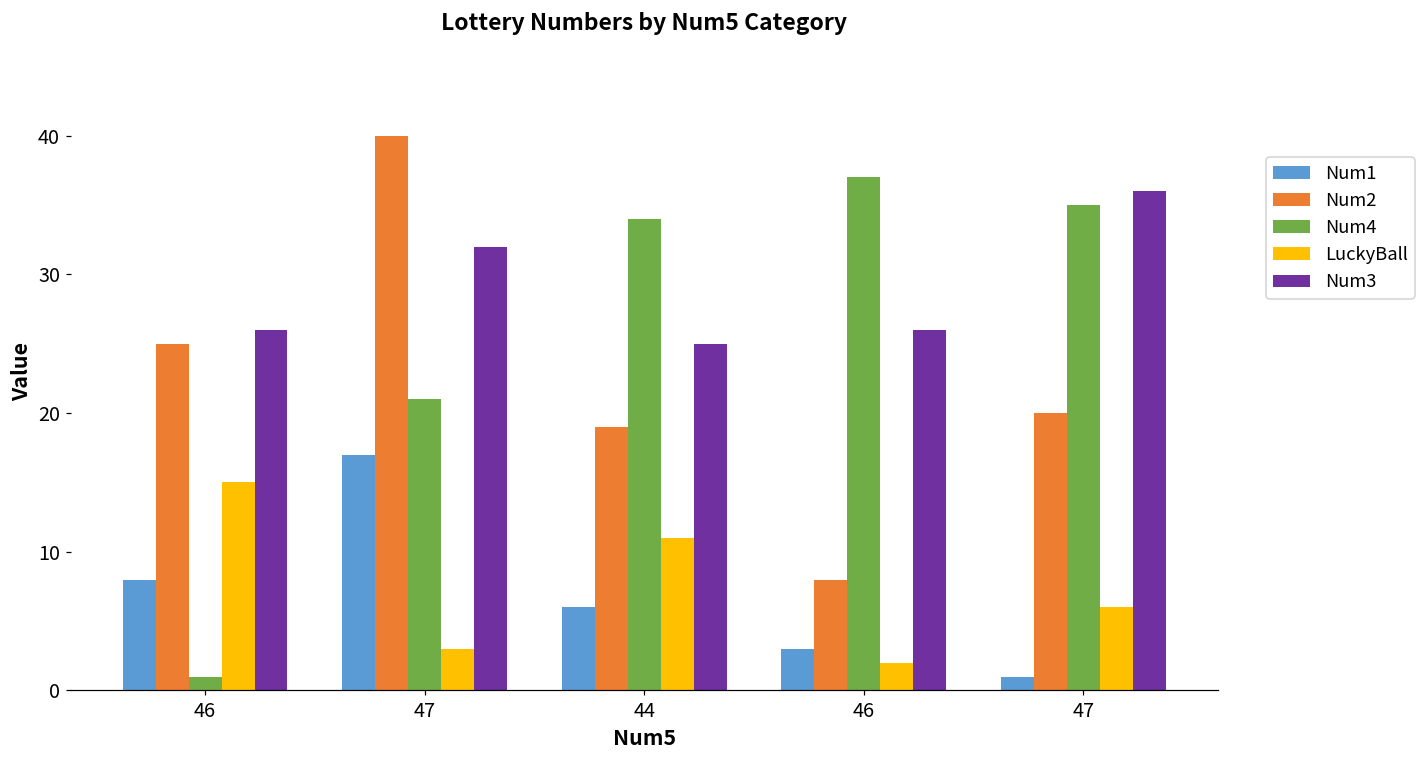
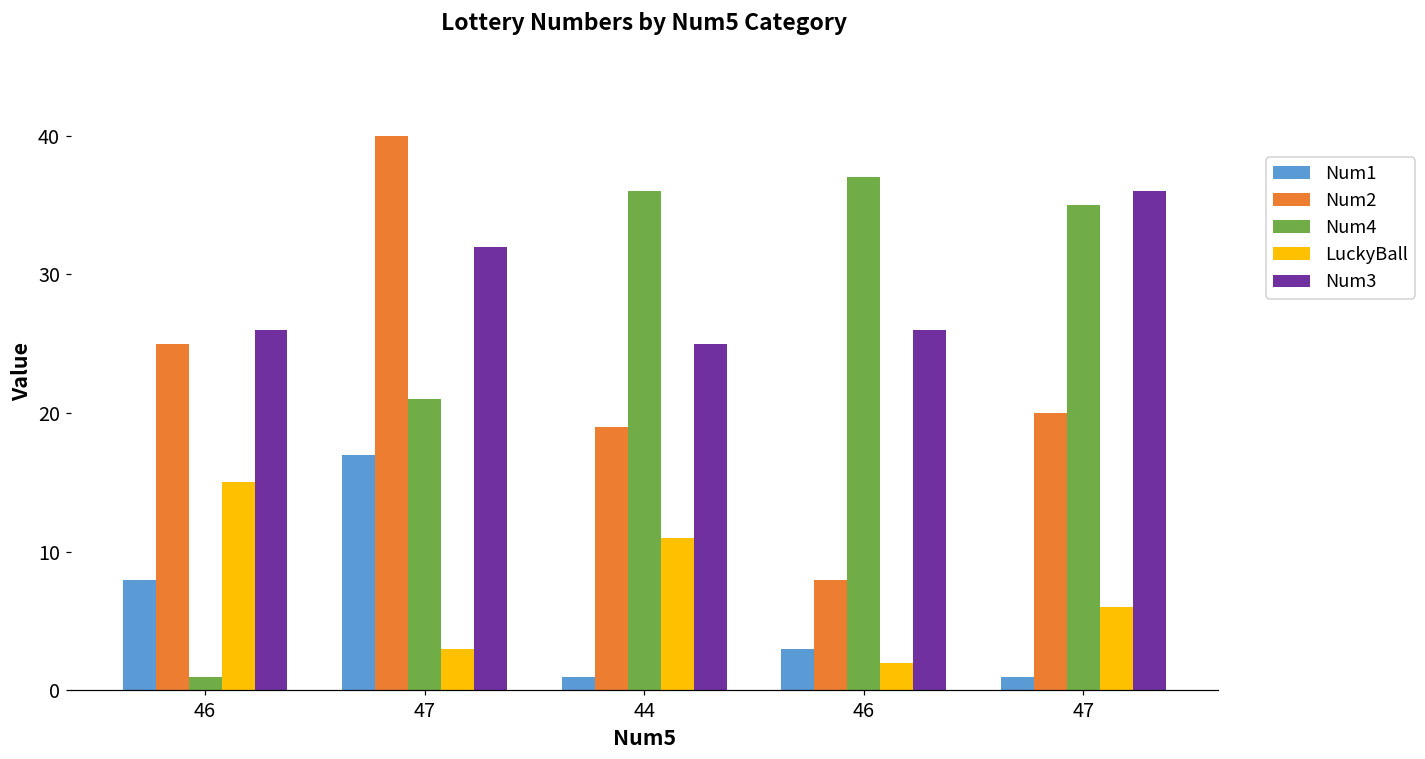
  {
    "Num1": {
-     "44": 6
+     "44": 1
    },
    "Num2": {
      "44": 19
    },
    "Num4": {
-     "44": 34
+     "44": 36
    },
    "LuckyBall": {
      "44": 11
    },
    "Num3": {
      "44": 25
    }
  }
